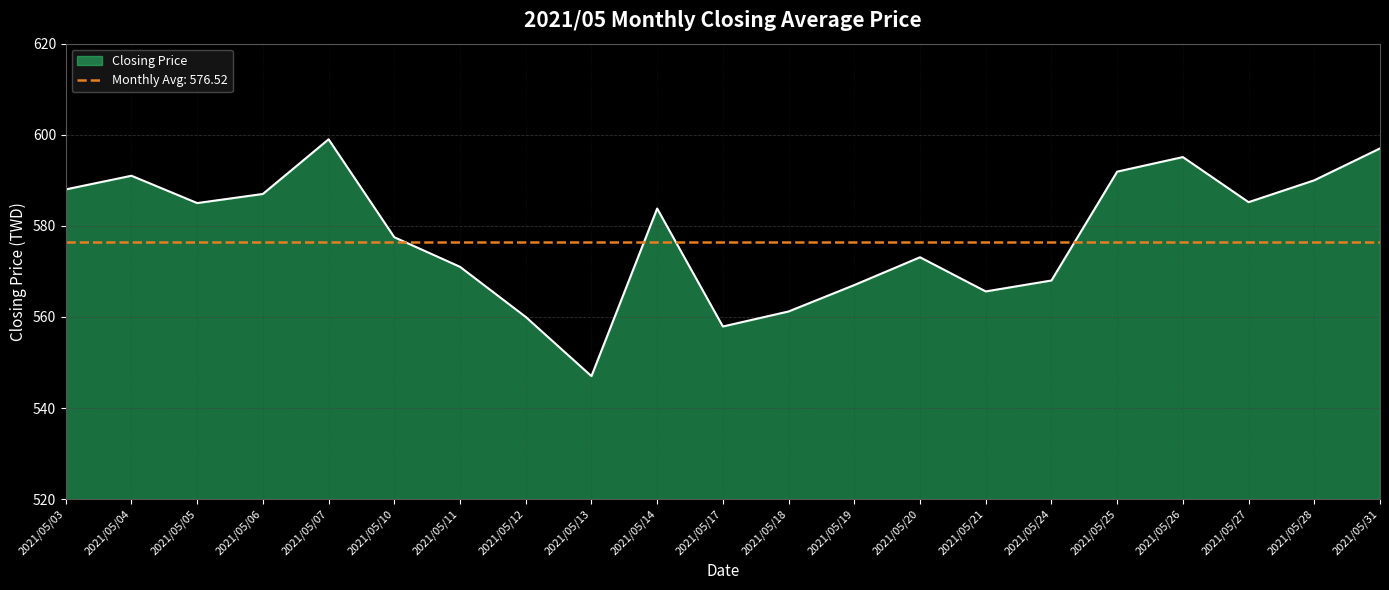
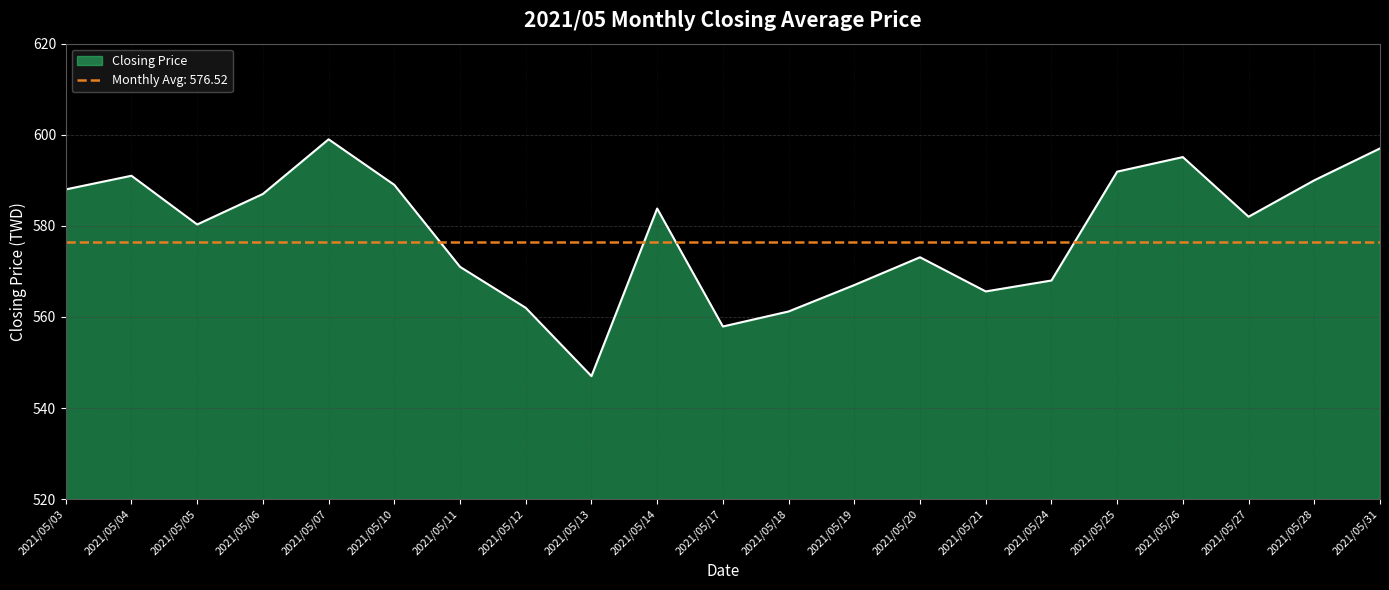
  {
    "2021/05/03": 588,
    "2021/05/04": 591,
-   "2021/05/05": 585,
+   "2021/05/05": 580,
    "2021/05/06": 587,
    "2021/05/07": 599,
-   "2021/05/10": 578,
+   "2021/05/10": 589,
    "2021/05/11": 571,
-   "2021/05/12": 560,
+   "2021/05/12": 562,
    "2021/05/13": 547,
    "2021/05/14": 584,
    "2021/05/17": 558,
    "2021/05/18": 561,
    "2021/05/19": 567,
    "2021/05/20": 573,
    "2021/05/21": 566,
    "2021/05/24": 568,
    "2021/05/25": 592,
    "2021/05/26": 595,
-   "2021/05/27": 585,
+   "2021/05/27": 582,
    "2021/05/28": 590,
    "2021/05/31": 597
  }
